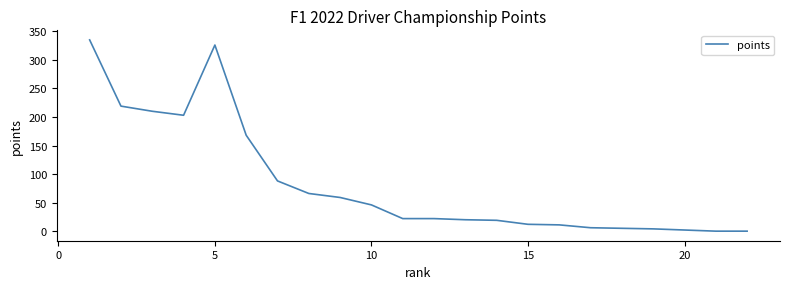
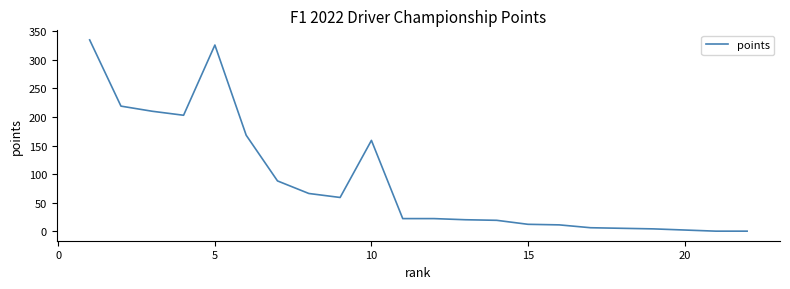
  {
    "5": 330,
-   "10": 50,
+   "10": 160,
    "15": 10,
    "20": 0
  }
